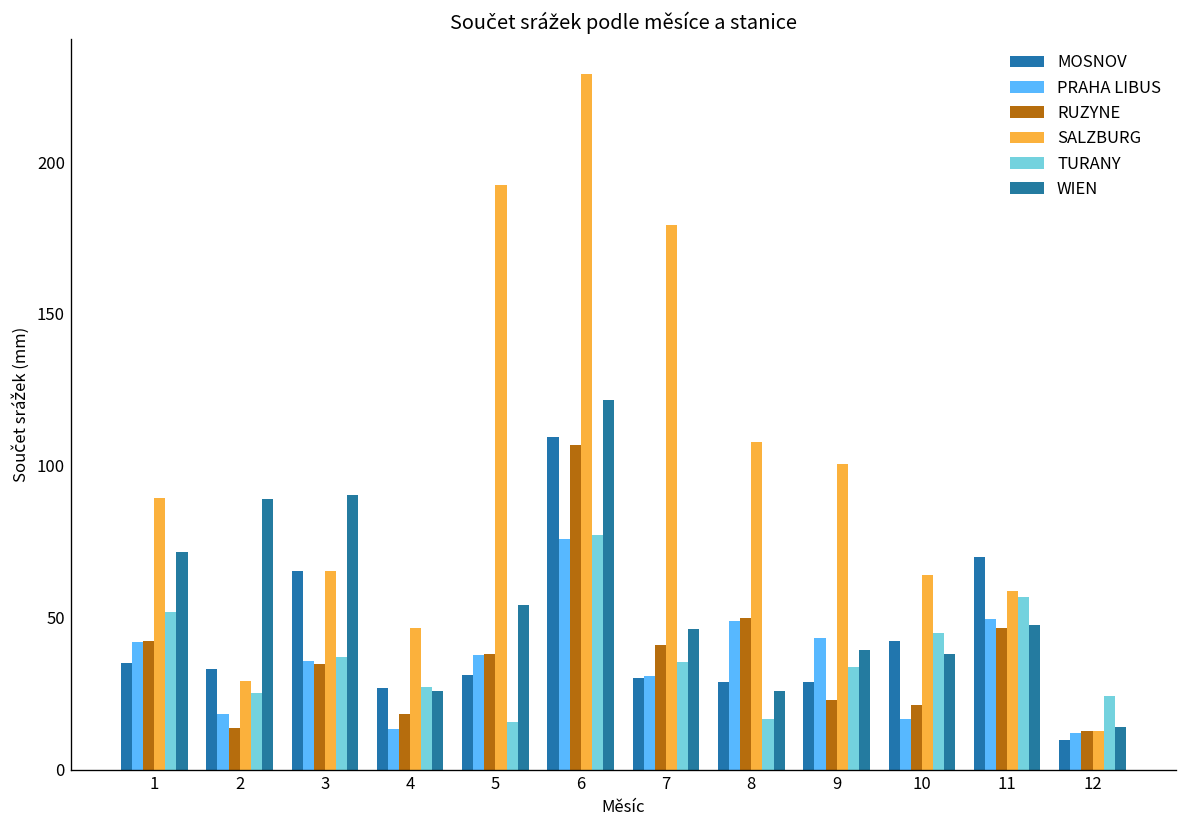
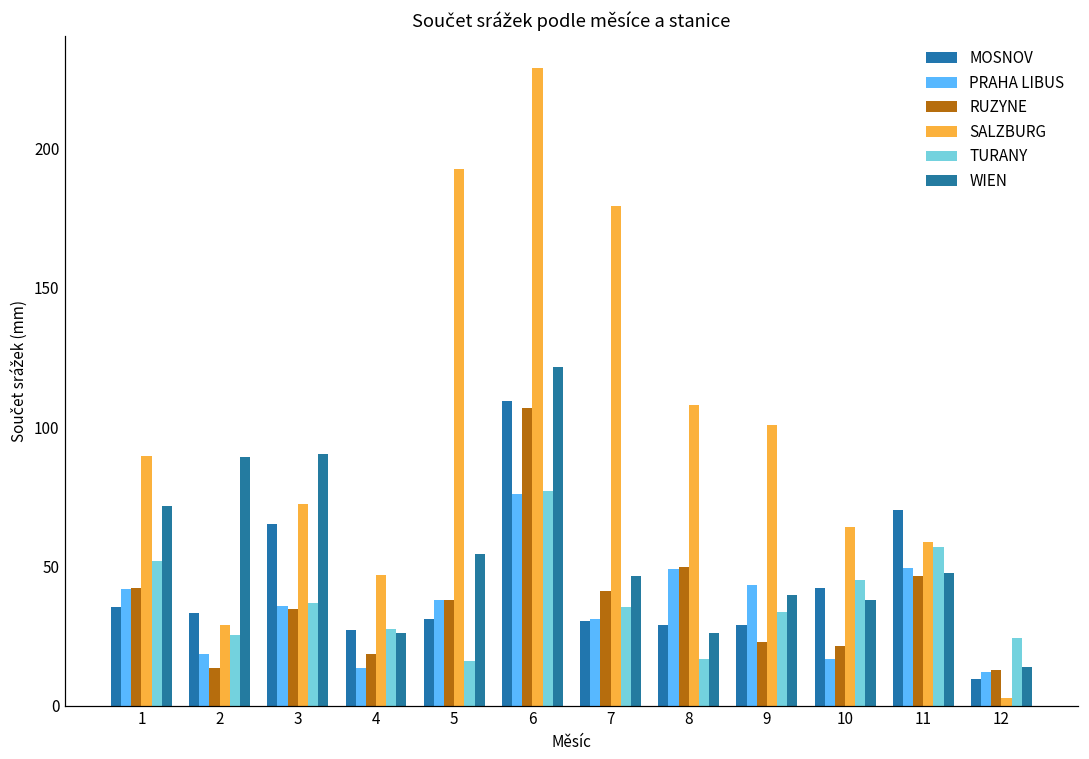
  {
    "RUZYNE": {
      "1": 42,
      "2": 14,
      "3": 35,
      "4": 18,
      "5": 38,
      "6": 107,
      "7": 41,
      "8": 50,
      "9": 23,
      "10": 21,
      "11": 47,
      "12": 13
    },
    "SALZBURG": {
      "1": 90,
      "2": 29,
-     "3": 66,
+     "3": 72,
      "4": 47,
      "5": 193,
      "6": 229,
      "7": 179,
      "8": 108,
      "9": 101,
      "10": 64,
      "11": 59,
-     "12": 13
+     "12": 3
    }
  }
